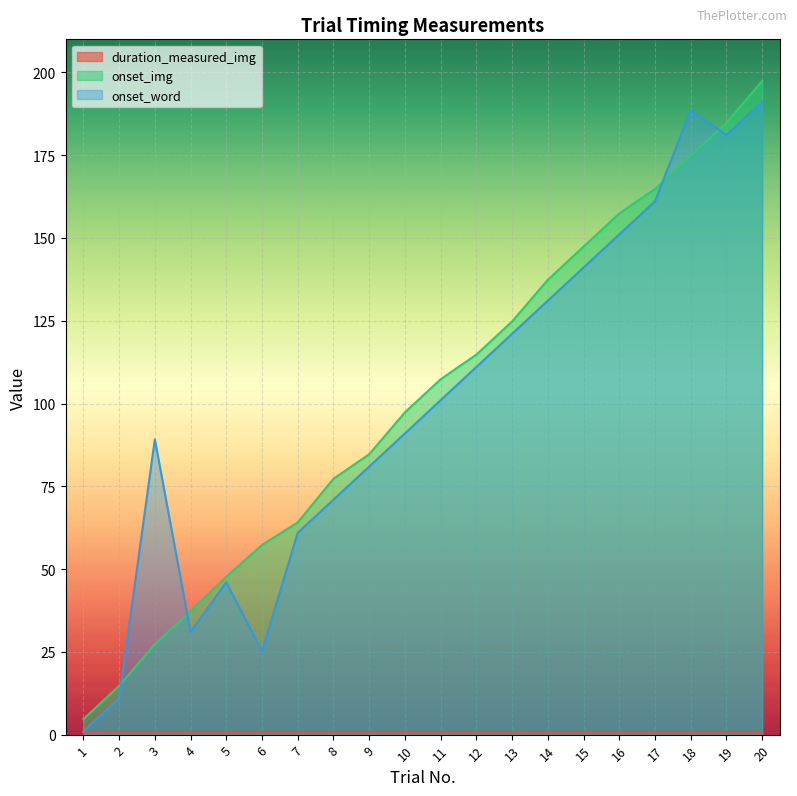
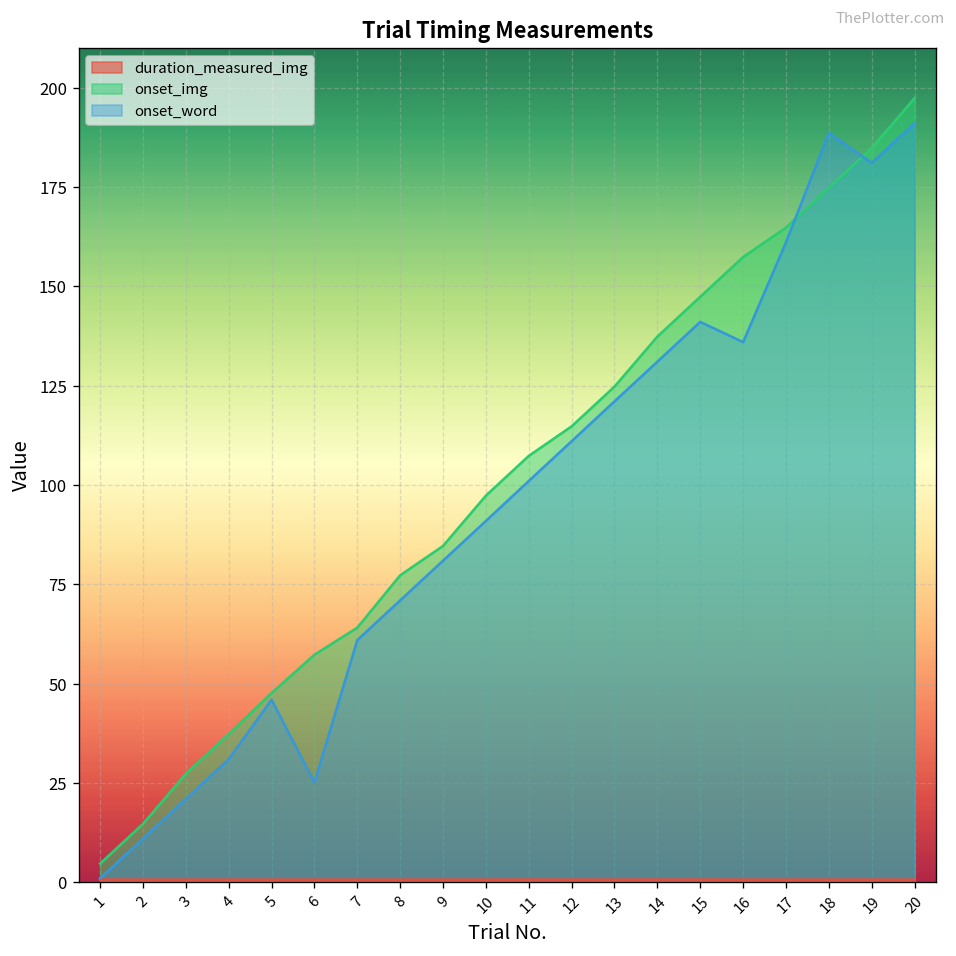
  {
    "duration_measured_img": {
      "2": 1,
      "3": 1,
      "4": 1,
      "5": 1,
      "6": 1,
      "7": 1,
      "8": 1,
      "9": 1,
      "10": 1,
      "11": 1,
      "12": 1,
      "13": 1,
      "14": 1,
      "15": 1,
      "16": 1,
      "17": 1,
      "18": 1,
      "19": 1,
      "20": 1
    },
    "onset_img": {
      "1": 5,
      "2": 15,
      "3": 27,
      "4": 37,
      "5": 48,
      "6": 57,
      "7": 64,
      "8": 77,
      "9": 85,
      "10": 97,
      "11": 107,
      "12": 115,
      "13": 125,
      "14": 137,
      "15": 147,
      "16": 157,
      "17": 165,
      "18": 175,
      "19": 185,
      "20": 197
    },
    "onset_word": {
      "2": 11,
-     "3": 89,
+     "3": 21,
      "4": 31,
      "5": 46,
      "6": 25,
      "7": 61,
      "8": 71,
      "9": 81,
      "10": 91,
      "11": 101,
      "12": 111,
      "13": 121,
      "14": 131,
      "15": 141,
-     "16": 151,
+     "16": 136,
      "17": 161,
      "18": 189,
      "19": 181,
      "20": 191
    }
  }
